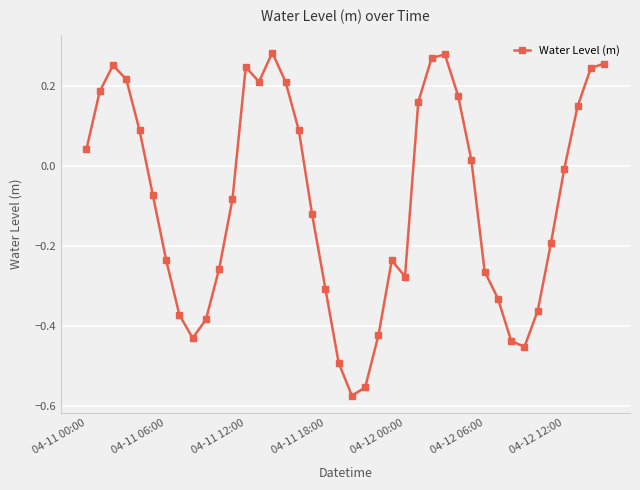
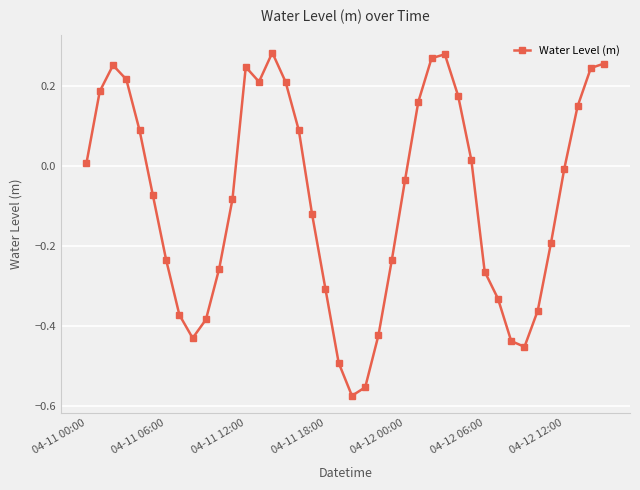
  {
-   "04-11 00:00": 0.04,
+   "04-11 00:00": 0.01,
    "04-11 06:00": -0.23,
    "04-11 12:00": 0.25,
    "04-11 18:00": -0.31,
-   "04-12 00:00": -0.28,
+   "04-12 00:00": -0.04,
    "04-12 06:00": -0.26,
    "04-12 12:00": -0.01
  }
